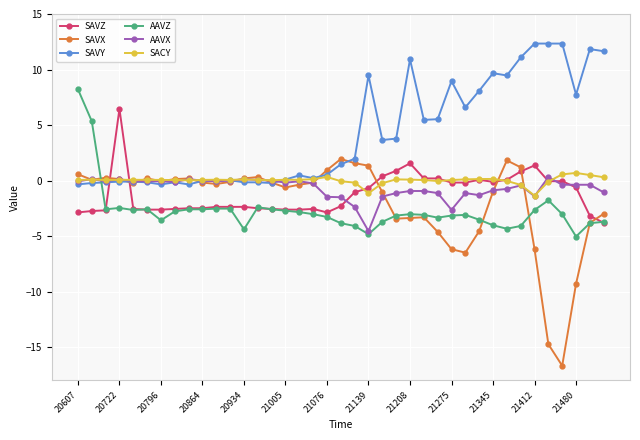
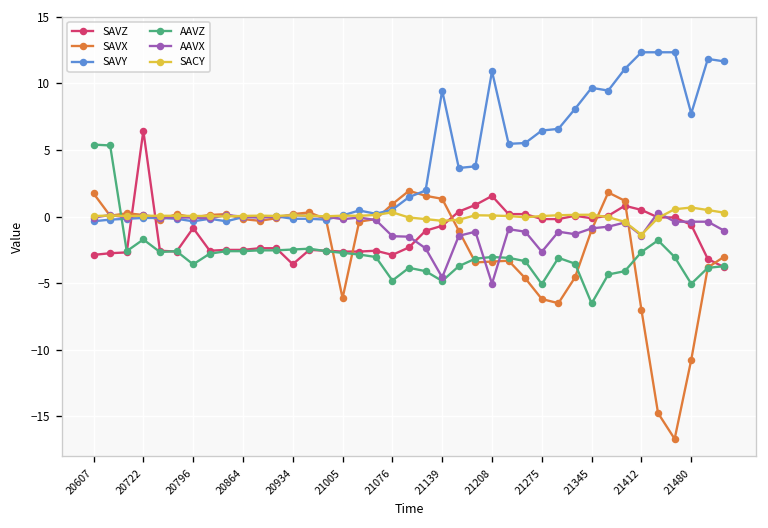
  {
    "SAVZ": {
      "20607": -2.9,
      "20722": 6.4,
-     "20796": -2.6,
-     "20934": -2.4,
+     "20796": -0.9,
+     "20934": -3.6,
      "21076": -2.9,
      "21139": -0.7,
      "21208": 1.5,
      "21275": -0.2,
      "21345": -0.1,
-     "21412": 1.4,
+     "21412": 0.5,
      "21480": -0.6
    },
    "SAVX": {
-     "20607": 0.6,
-     "21005": -0.6,
+     "20607": 1.7,
+     "21005": -6.1,
      "21076": 0.9,
      "21139": 1.3,
      "21208": -3.4,
      "21275": -6.2,
-     "21412": -6.2,
-     "21480": -9.3
+     "21412": -7.0,
+     "21480": -10.7
    },
    "SAVY": {
      "20607": -0.4,
      "20796": -0.4,
      "20934": -0.2,
      "21139": 9.5,
      "21208": 10.9,
-     "21275": 9.0,
+     "21275": 6.5,
      "21345": 9.7,
      "21412": 12.3,
      "21480": 7.7
    },
    "AAVZ": {
-     "20607": 8.2,
-     "20722": -2.5,
+     "20607": 5.4,
+     "20722": -1.7,
      "20796": -3.6,
-     "20934": -4.4,
-     "21076": -3.3,
+     "20934": -2.5,
+     "21076": -4.8,
      "21139": -4.8,
      "21208": -3.0,
-     "21275": -3.2,
-     "21345": -4.0,
+     "21275": -5.1,
+     "21345": -6.5,
      "21412": -2.7,
      "21480": -5.0
    },
    "AAVX": {
      "21005": -0.2,
      "21076": -1.5,
      "21139": -4.6,
-     "21208": -0.9,
+     "21208": -5.0,
      "21275": -2.6,
      "21480": -0.4
    },
    "SACY": {
-     "21139": -1.1,
+     "21139": -0.3,
      "21208": 0.1,
      "21275": 0.0,
      "21345": 0.1,
      "21480": 0.7
    }
  }
